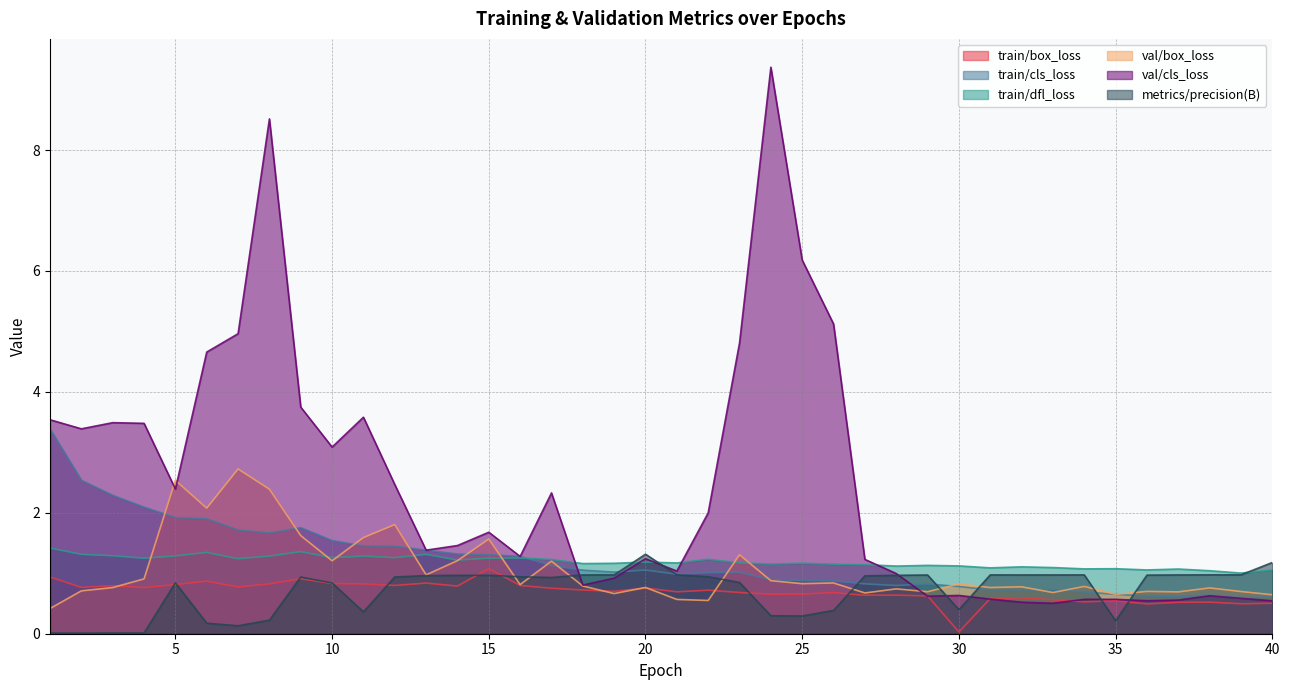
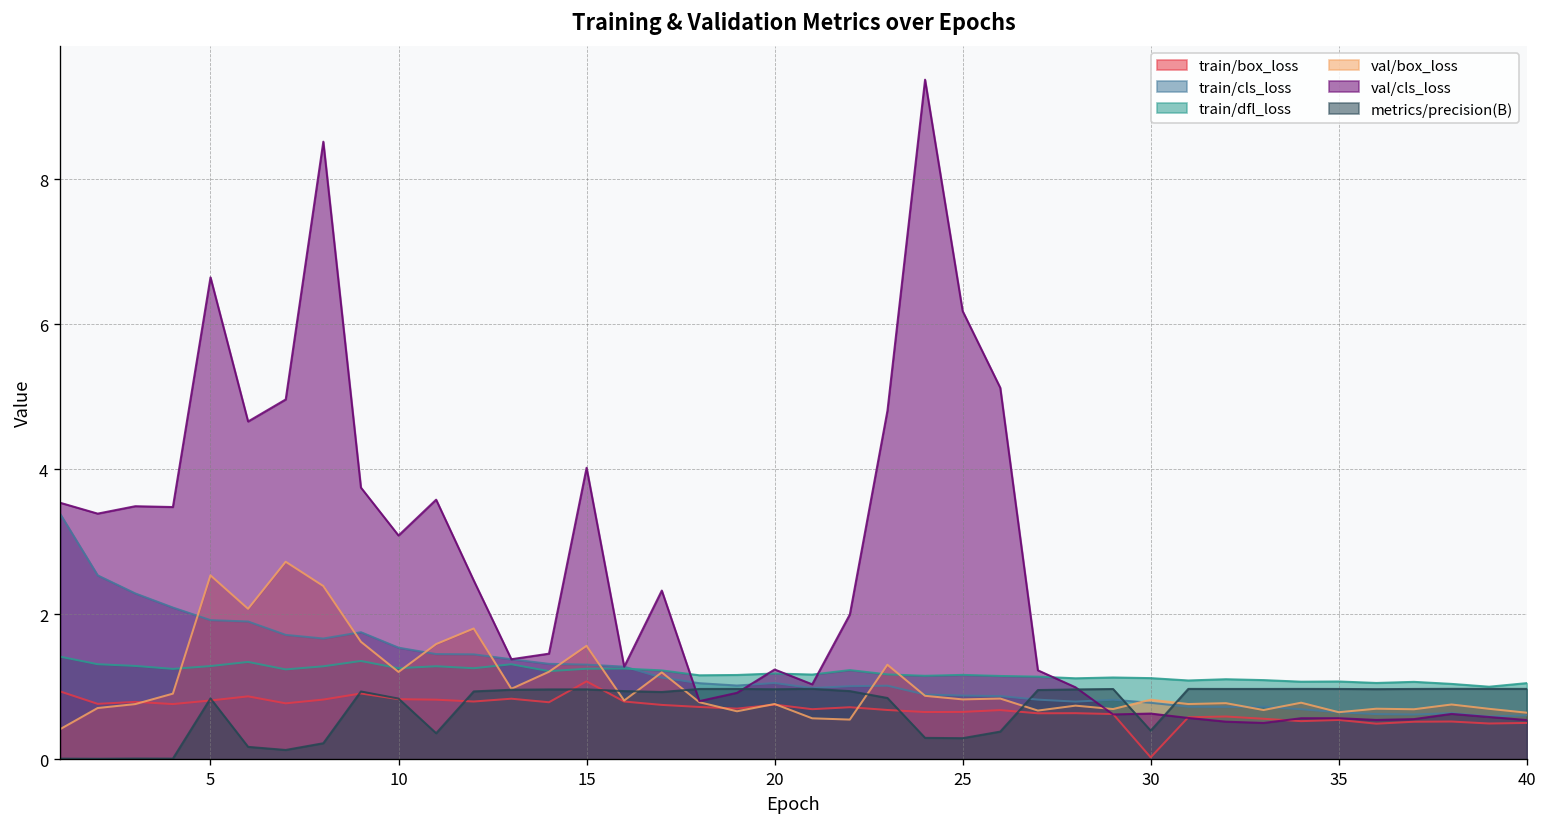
  {
    "train/box_loss": {
      "15": 1.1,
      "25": 0.7,
      "30": 0.0
    },
    "val/box_loss": {
      "5": 2.5,
      "10": 1.2,
      "15": 1.6,
      "25": 0.8,
      "30": 0.8
    },
    "val/cls_loss": {
-     "5": 2.4,
+     "5": 6.6,
      "10": 3.1,
-     "15": 1.7,
+     "15": 4.0,
      "20": 1.2,
      "25": 6.2,
      "30": 0.6
    },
    "metrics/precision(B)": {
      "15": 1.0,
-     "20": 1.3,
+     "20": 1.0,
      "25": 0.3,
      "30": 0.4,
-     "35": 0.2,
-     "40": 1.2
+     "35": 1.0,
+     "40": 1.0
    }
  }
